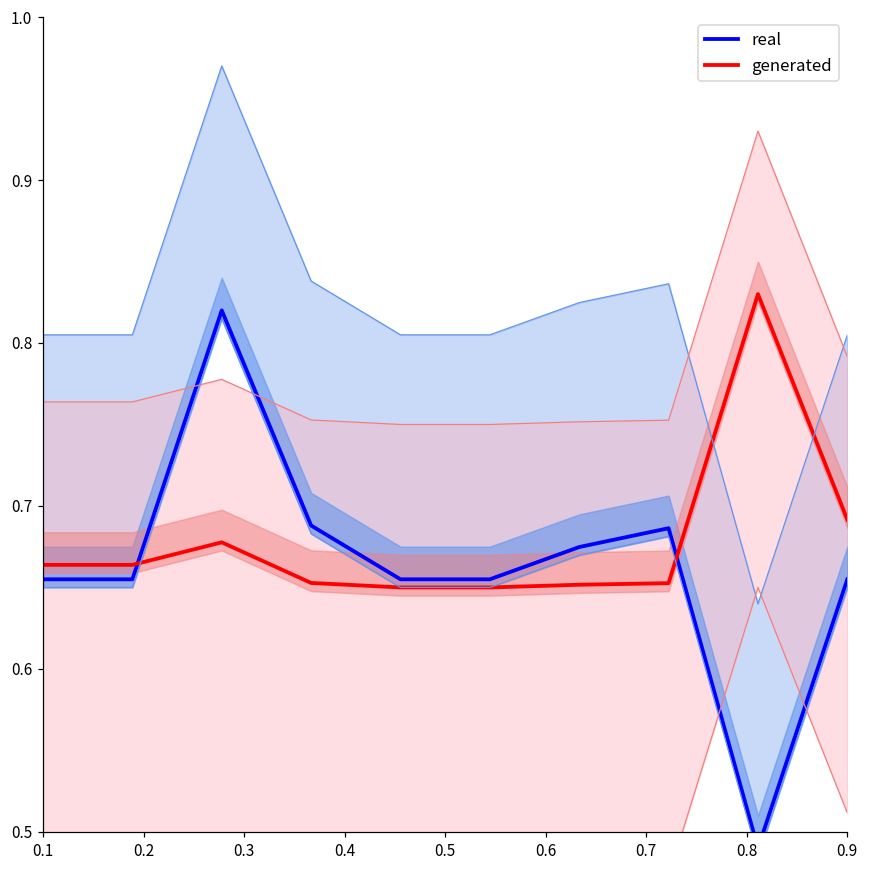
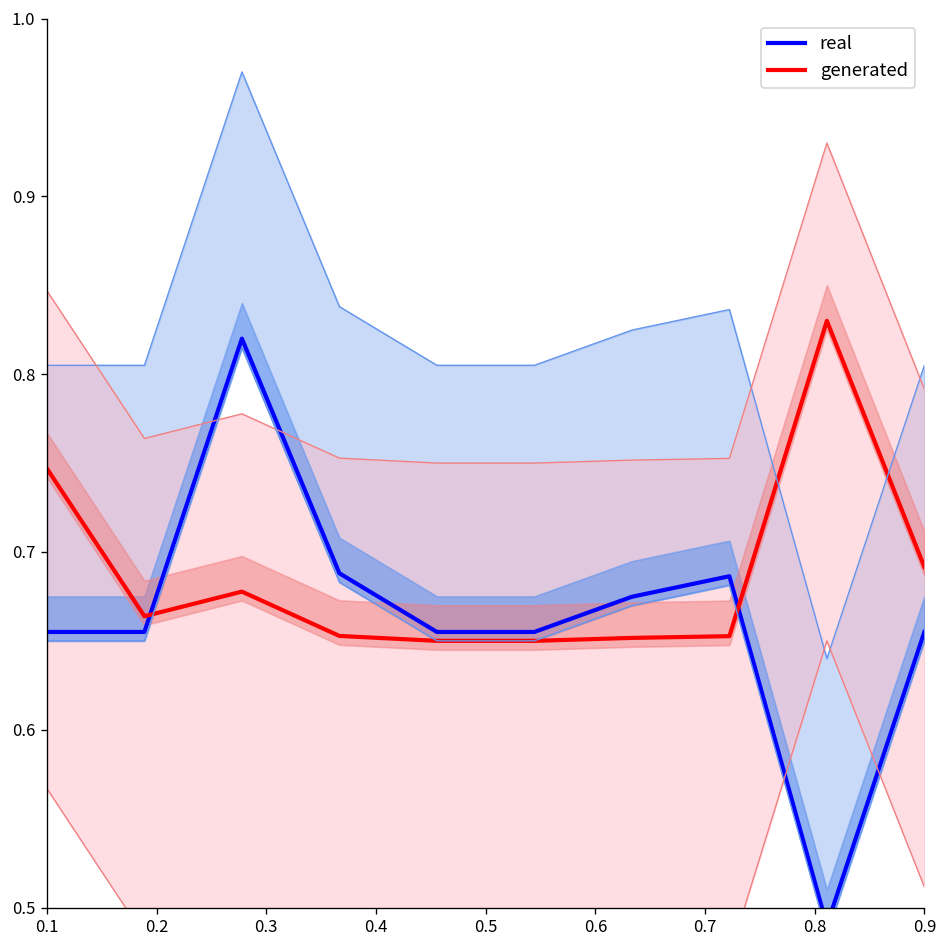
  {
    "real": {
      "0.1": 0.655,
      "0.9": 0.655
    },
    "generated": {
-     "0.1": 0.664,
+     "0.1": 0.747,
      "0.9": 0.692
    }
  }
